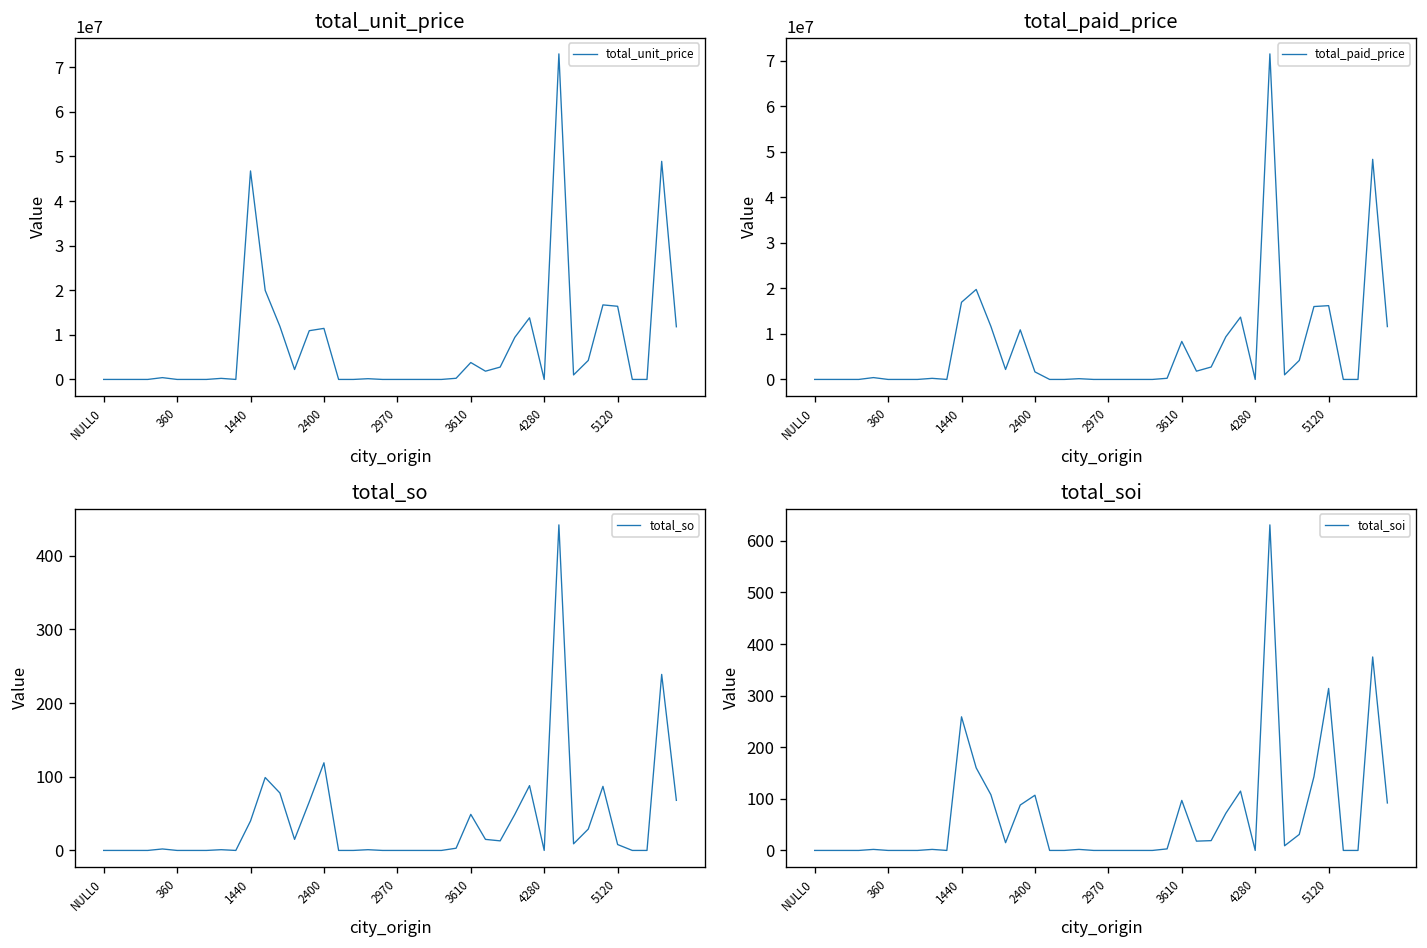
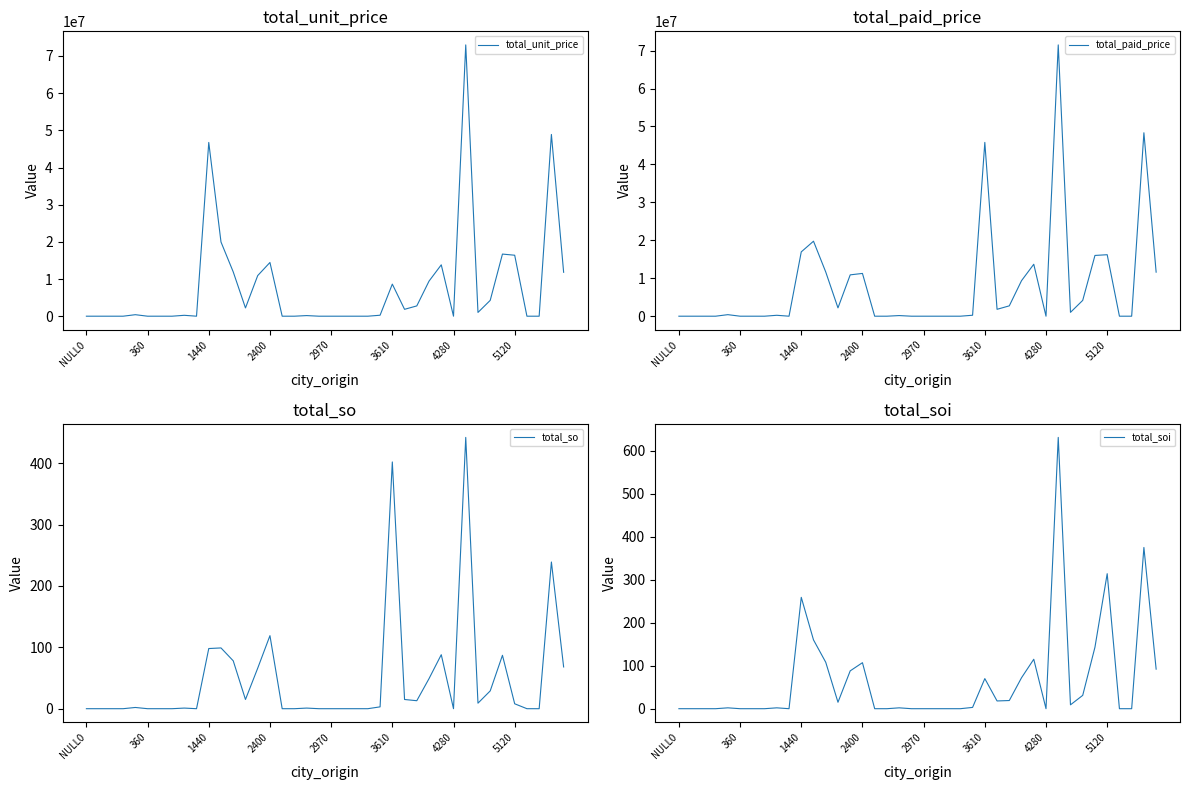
  {
    "total_unit_price": {
      "NULL0": 0,
      "360": 0,
      "1440": 47000000,
-     "2400": 11000000,
+     "2400": 14000000,
      "2970": 0,
-     "3610": 4000000,
+     "3610": 9000000,
      "4280": 0,
      "5120": 16000000
    },
    "total_paid_price": {
      "NULL0": 0,
      "360": 0,
      "1440": 17000000,
-     "2400": 2000000,
+     "2400": 11000000,
      "2970": 0,
-     "3610": 8000000,
+     "3610": 46000000,
      "4280": 0,
      "5120": 16000000
    },
    "total_so": {
      "NULL0": 0,
      "360": 0,
-     "1440": 40,
+     "1440": 100,
      "2400": 120,
      "2970": 0,
-     "3610": 50,
+     "3610": 400,
      "4280": 0,
      "5120": 10
    },
    "total_soi": {
      "NULL0": 0,
      "360": 0,
      "1440": 260,
      "2400": 110,
      "2970": 0,
-     "3610": 100,
+     "3610": 70,
      "4280": 0,
      "5120": 310
    }
  }
